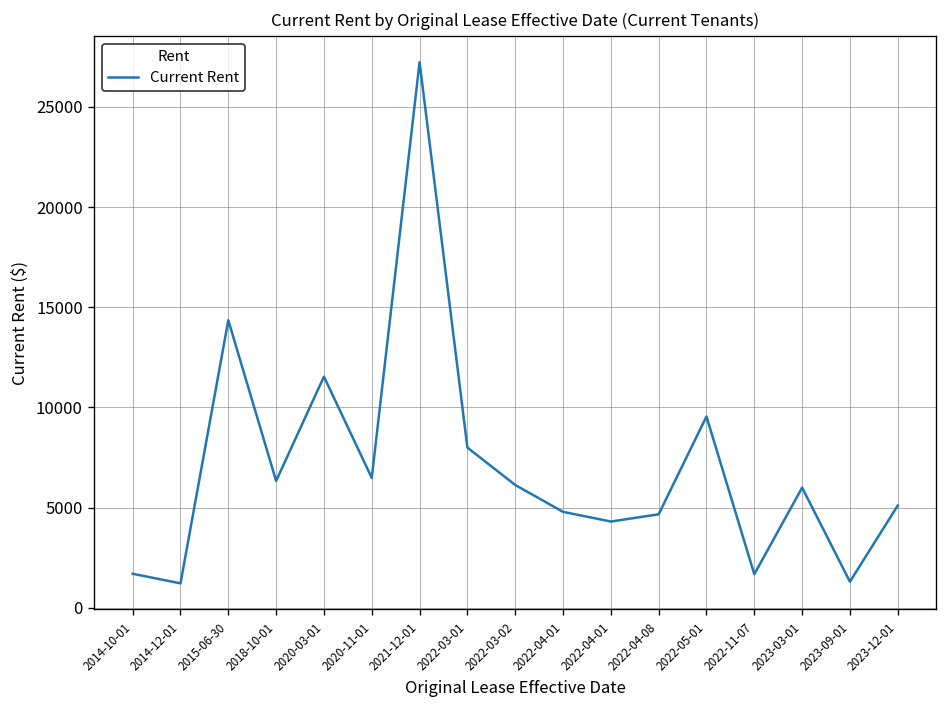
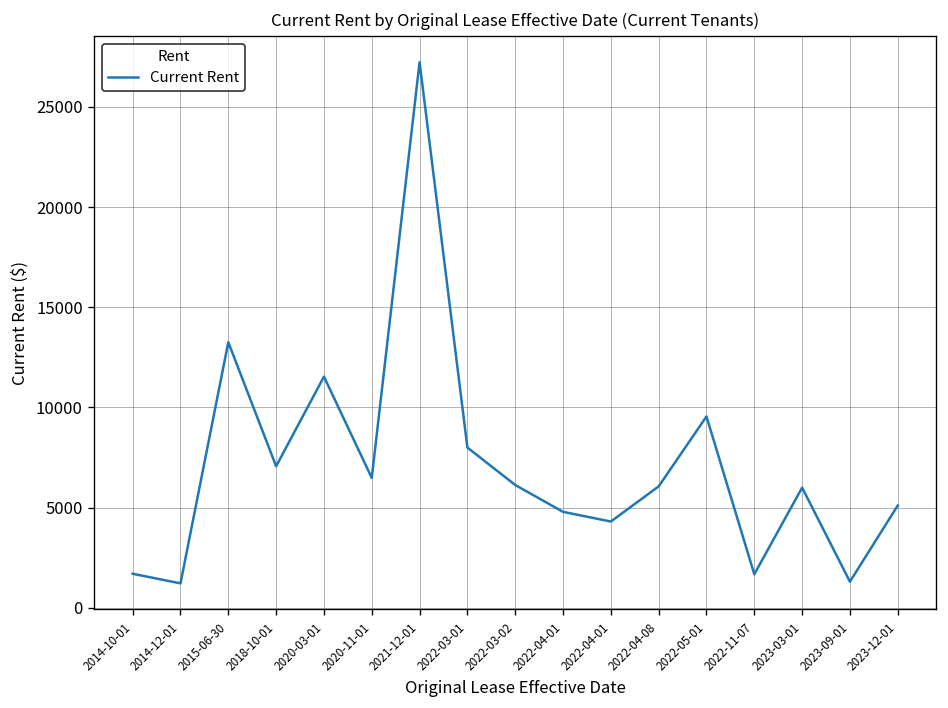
  {
    "2014-10-01": 1700,
    "2014-12-01": 1200,
-   "2015-06-30": 14400,
-   "2018-10-01": 6300,
+   "2015-06-30": 13300,
+   "2018-10-01": 7100,
    "2020-03-01": 11500,
    "2020-11-01": 6500,
    "2021-12-01": 27200,
    "2022-03-01": 8000,
    "2022-03-02": 6100,
-   "2022-04-08": 4700,
+   "2022-04-08": 6100,
    "2022-05-01": 9600,
    "2022-11-07": 1700,
    "2023-03-01": 6000,
    "2023-09-01": 1300,
    "2023-12-01": 5100
  }
